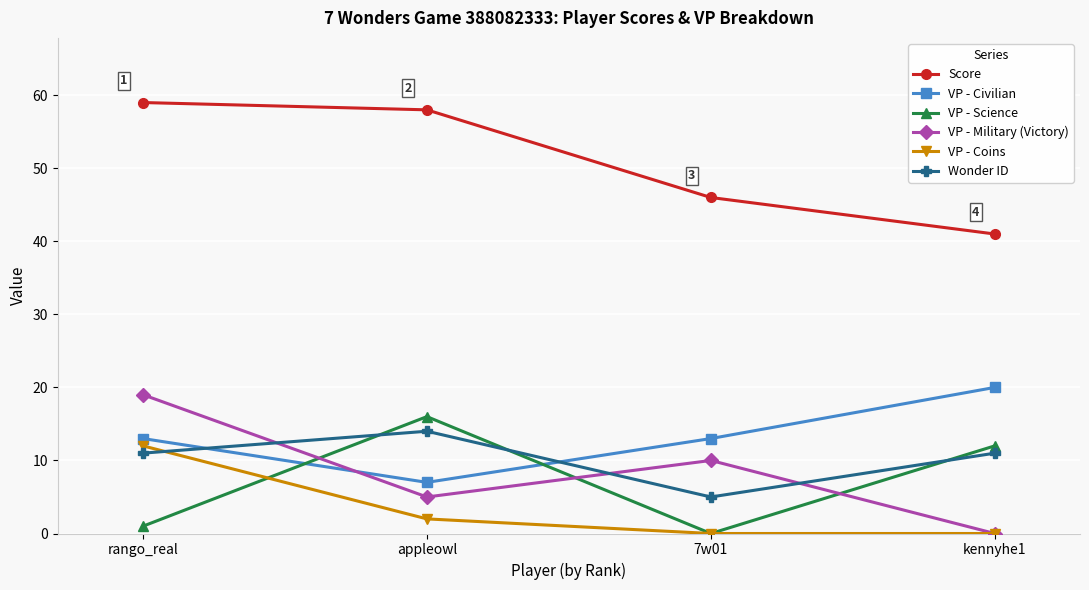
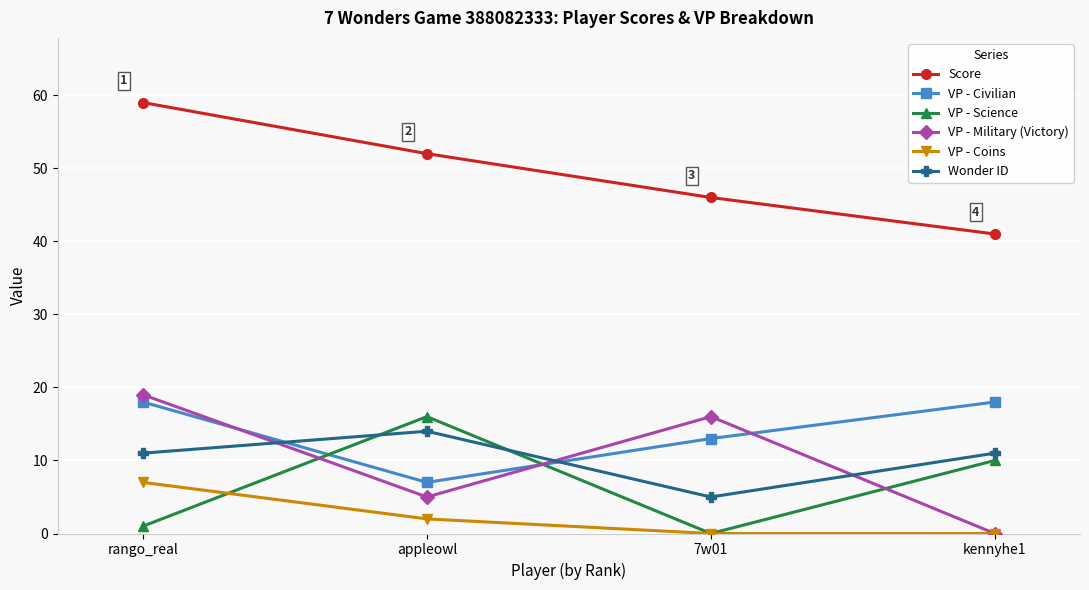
  {
    "Score": {
-     "appleowl": 58
+     "appleowl": 52
    },
    "VP - Civilian": {
-     "rango_real": 13,
+     "rango_real": 18,
      "appleowl": 7,
      "7w01": 13,
-     "kennyhe1": 20
+     "kennyhe1": 18
    },
    "VP - Science": {
      "rango_real": 1,
      "appleowl": 16,
-     "kennyhe1": 12
+     "kennyhe1": 10
    },
    "VP - Military (Victory)": {
      "rango_real": 19,
      "appleowl": 5,
-     "7w01": 10
+     "7w01": 16
    },
    "VP - Coins": {
-     "rango_real": 12,
+     "rango_real": 7,
      "appleowl": 2
    },
    "Wonder ID": {
      "rango_real": 11,
      "appleowl": 14,
      "7w01": 5,
      "kennyhe1": 11
    }
  }
